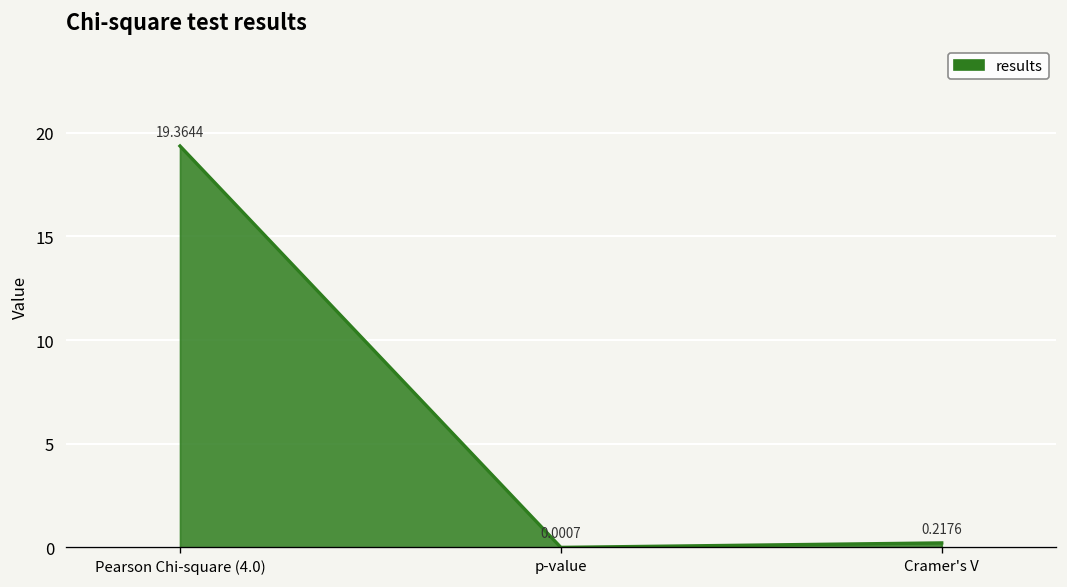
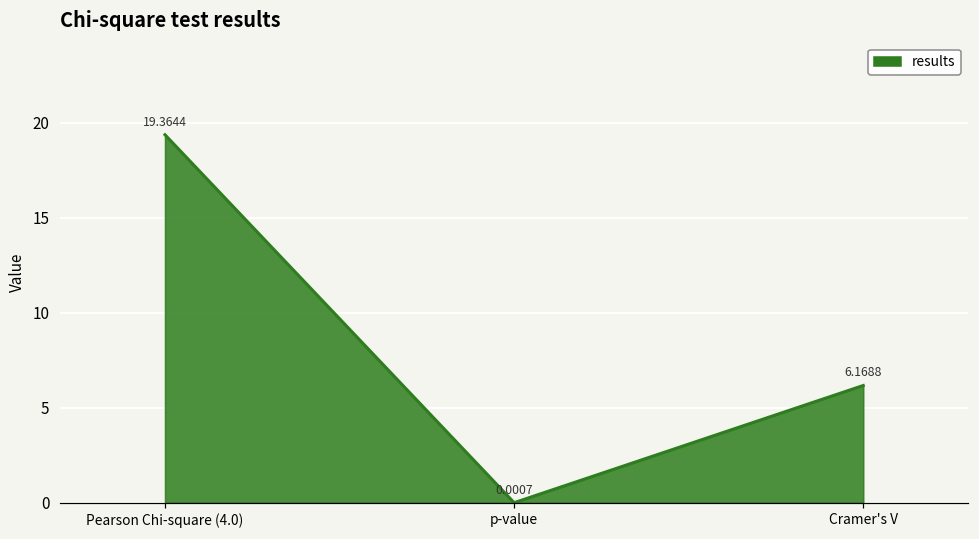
  {
    "Pearson Chi-square (4.0)": 19.3644,
    "p-value": 0.0007,
-   "Cramer's V": 0.2176
+   "Cramer's V": 6.1688
  }
